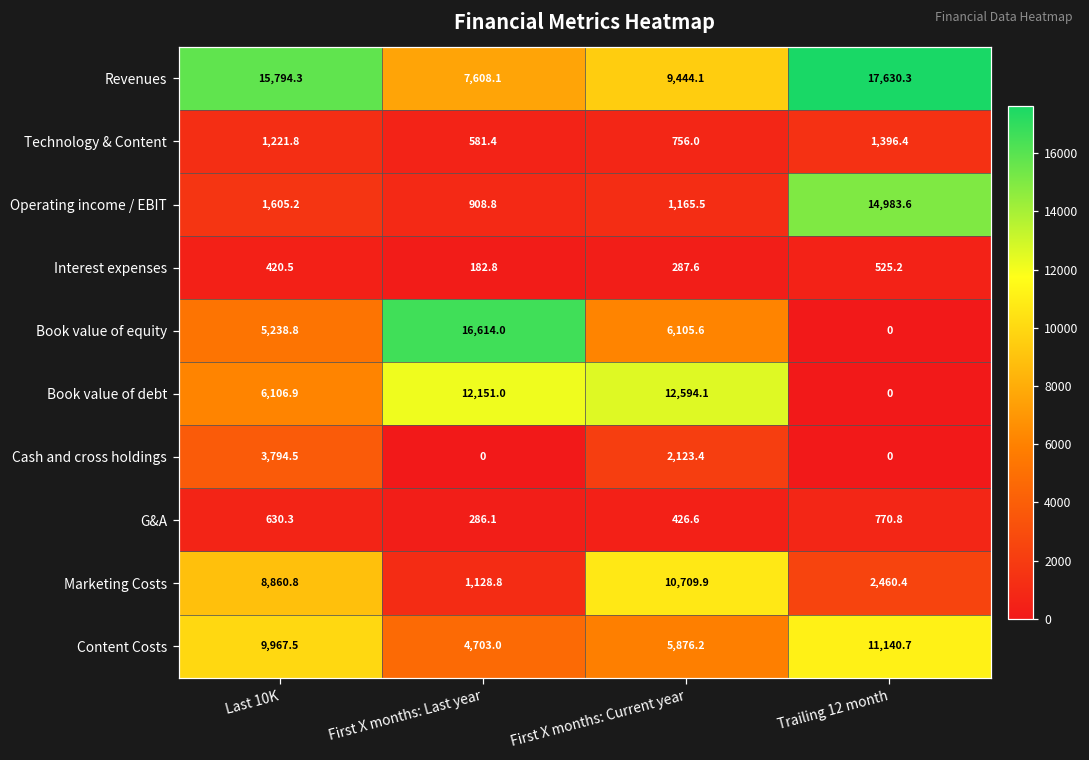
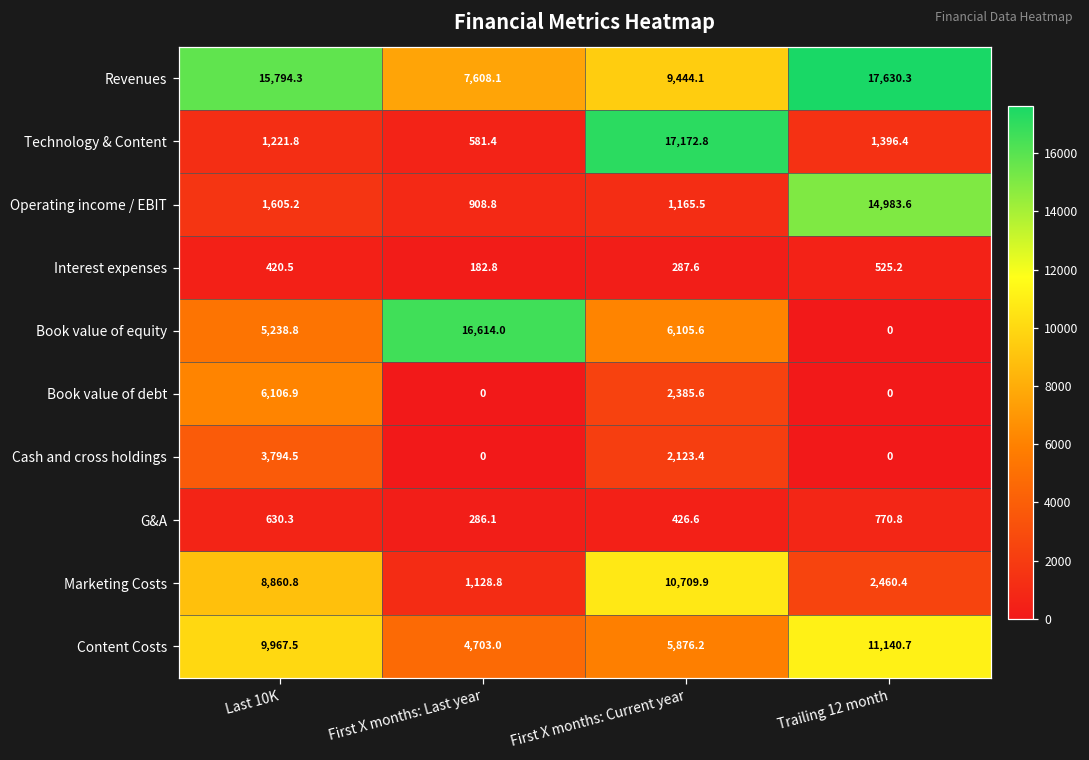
  {
    "Revenues": {
      "Last 10K": "15,794.3",
      "First X months: Last year": "7,608.1",
      "First X months: Current year": "9,444.1",
      "Trailing 12 month": "17,630.3"
    },
    "Technology & Content": {
      "Last 10K": "1,221.8",
      "First X months: Last year": "581.4",
-     "First X months: Current year": "756.0",
+     "First X months: Current year": "17,172.8",
      "Trailing 12 month": "1,396.4"
    },
    "Operating income / EBIT": {
      "Last 10K": "1,605.2",
      "First X months: Last year": "908.8",
      "First X months: Current year": "1,165.5",
      "Trailing 12 month": "14,983.6"
    },
    "Interest expenses": {
      "Last 10K": "420.5",
      "First X months: Last year": "182.8",
      "First X months: Current year": "287.6",
      "Trailing 12 month": "525.2"
    },
    "Book value of equity": {
      "Last 10K": "5,238.8",
      "First X months: Last year": "16,614.0",
      "First X months: Current year": "6,105.6",
      "Trailing 12 month": "0"
    },
    "Book value of debt": {
      "Last 10K": "6,106.9",
-     "First X months: Last year": "12,151.0",
-     "First X months: Current year": "12,594.1",
+     "First X months: Last year": "0",
+     "First X months: Current year": "2,385.6",
      "Trailing 12 month": "0"
    },
    "Cash and cross holdings": {
      "Last 10K": "3,794.5",
      "First X months: Last year": "0",
      "First X months: Current year": "2,123.4",
      "Trailing 12 month": "0"
    },
    "G&A": {
      "Last 10K": "630.3",
      "First X months: Last year": "286.1",
      "First X months: Current year": "426.6",
      "Trailing 12 month": "770.8"
    },
    "Marketing Costs": {
      "Last 10K": "8,860.8",
      "First X months: Last year": "1,128.8",
      "First X months: Current year": "10,709.9",
      "Trailing 12 month": "2,460.4"
    },
    "Content Costs": {
      "Last 10K": "9,967.5",
      "First X months: Last year": "4,703.0",
      "First X months: Current year": "5,876.2",
      "Trailing 12 month": "11,140.7"
    }
  }
